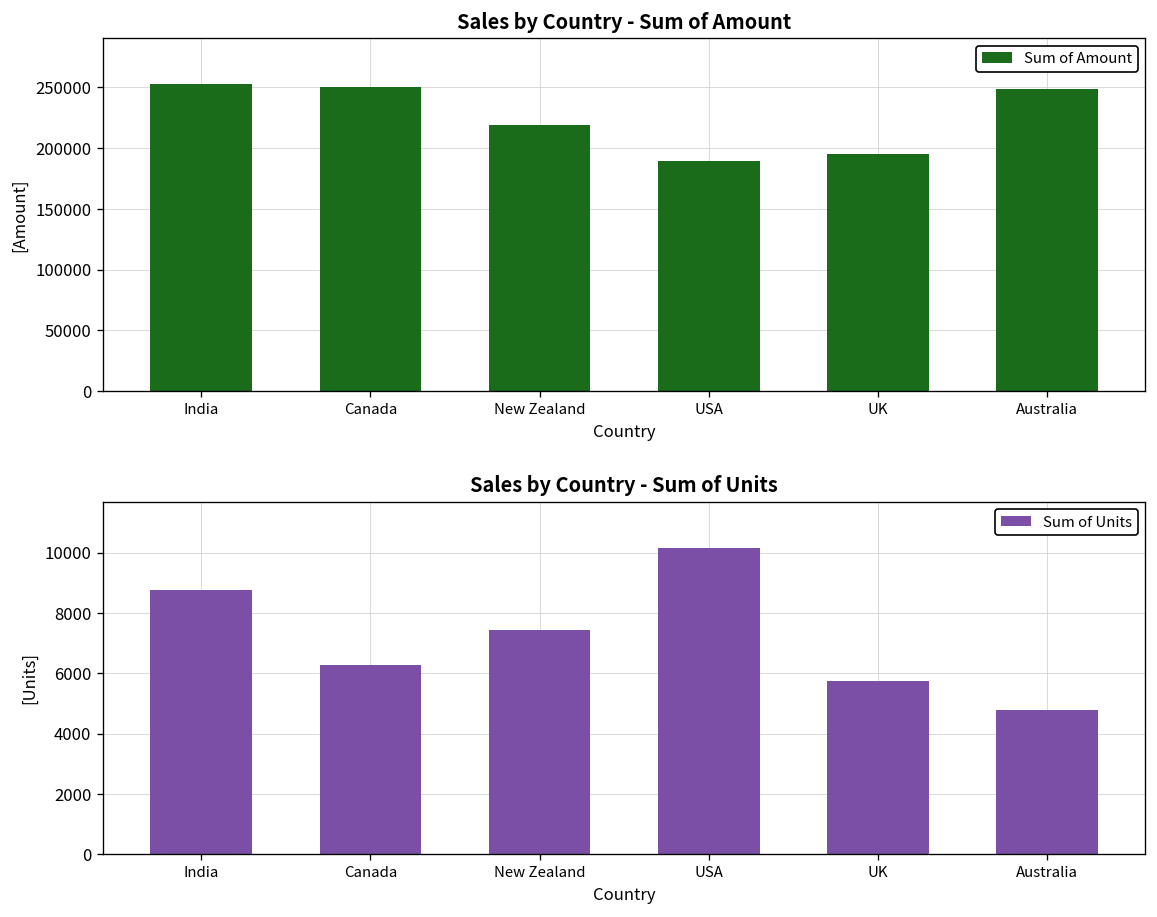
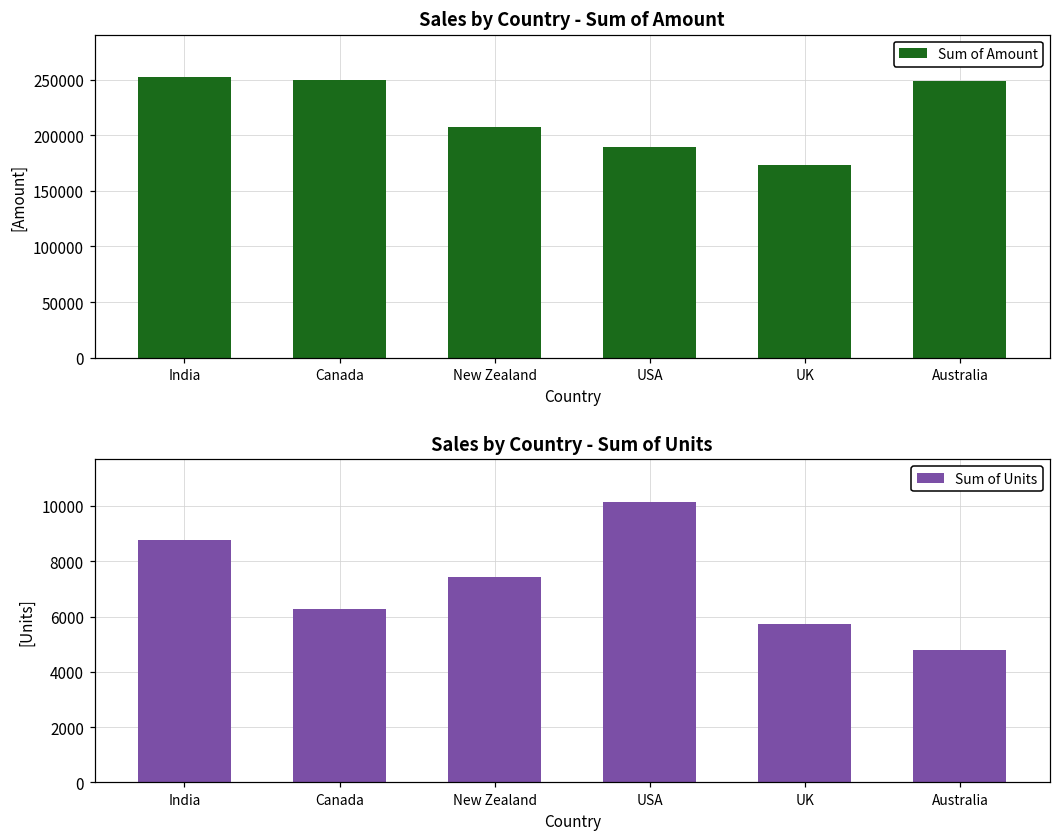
  {
    "Sales by Country - Sum of Amount": {
      "India": 252000,
      "Canada": 250000,
-     "New Zealand": 219000,
+     "New Zealand": 208000,
      "USA": 189000,
-     "UK": 195000,
+     "UK": 174000,
      "Australia": 248000
    },
    "Sales by Country - Sum of Units": {
      "India": 8800,
      "Canada": 6300,
      "New Zealand": 7400,
      "USA": 10200,
      "UK": 5700,
      "Australia": 4800
    }
  }
